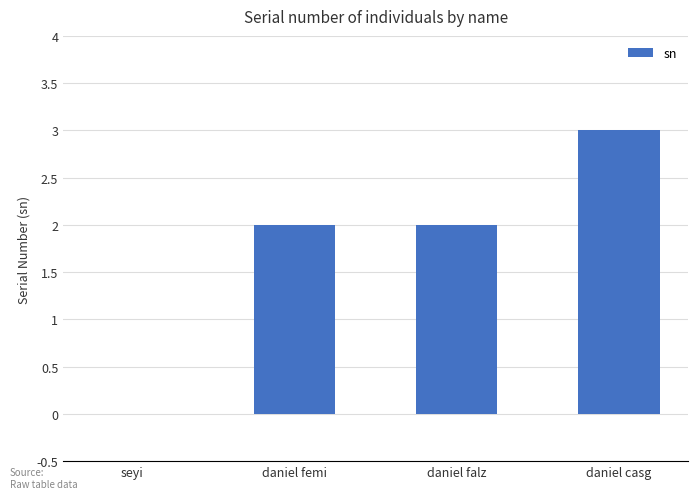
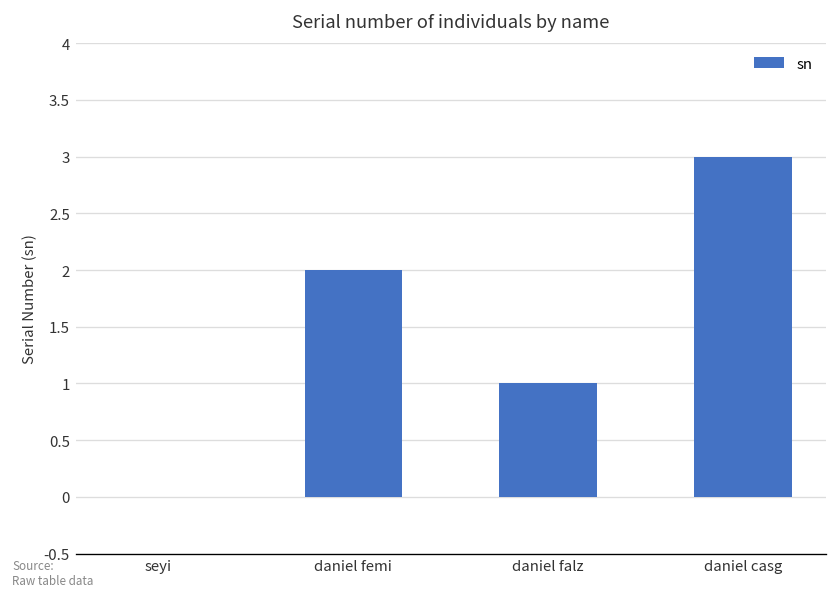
  {
    "seyi": 0,
    "daniel femi": 2,
-   "daniel falz": 2,
+   "daniel falz": 1,
    "daniel casg": 3
  }
